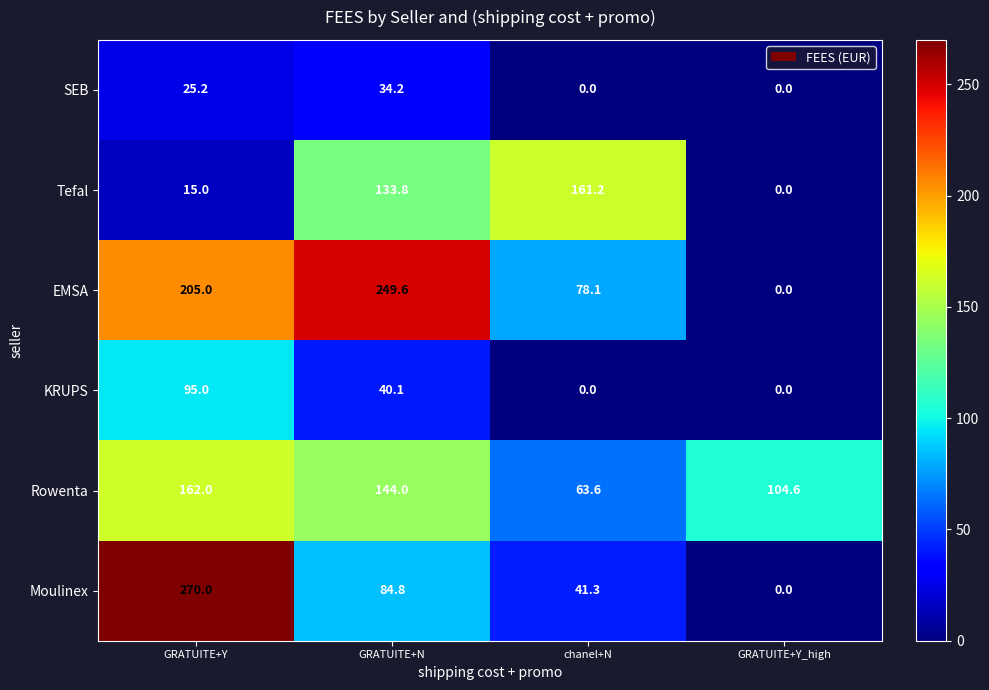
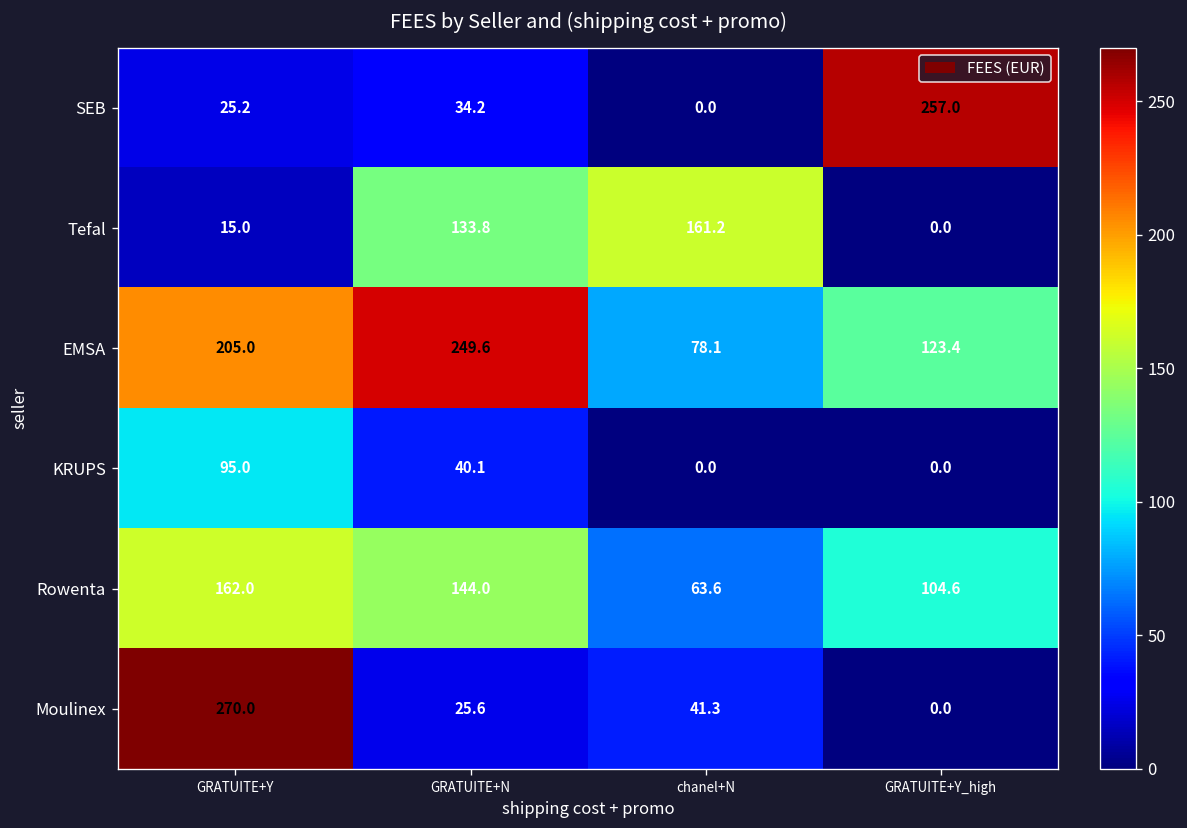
  {
    "SEB": {
      "GRATUITE+Y": 25.2,
      "GRATUITE+N": 34.2,
      "chanel+N": 0.0,
-     "GRATUITE+Y_high": 0.0
+     "GRATUITE+Y_high": 257.0
    },
    "Tefal": {
      "GRATUITE+Y": 15.0,
      "GRATUITE+N": 133.8,
      "chanel+N": 161.2,
      "GRATUITE+Y_high": 0.0
    },
    "EMSA": {
      "GRATUITE+Y": 205.0,
      "GRATUITE+N": 249.6,
      "chanel+N": 78.1,
-     "GRATUITE+Y_high": 0.0
+     "GRATUITE+Y_high": 123.4
    },
    "KRUPS": {
      "GRATUITE+Y": 95.0,
      "GRATUITE+N": 40.1,
      "chanel+N": 0.0,
      "GRATUITE+Y_high": 0.0
    },
    "Rowenta": {
      "GRATUITE+Y": 162.0,
      "GRATUITE+N": 144.0,
      "chanel+N": 63.6,
      "GRATUITE+Y_high": 104.6
    },
    "Moulinex": {
      "GRATUITE+Y": 270.0,
-     "GRATUITE+N": 84.8,
+     "GRATUITE+N": 25.6,
      "chanel+N": 41.3,
      "GRATUITE+Y_high": 0.0
    }
  }
